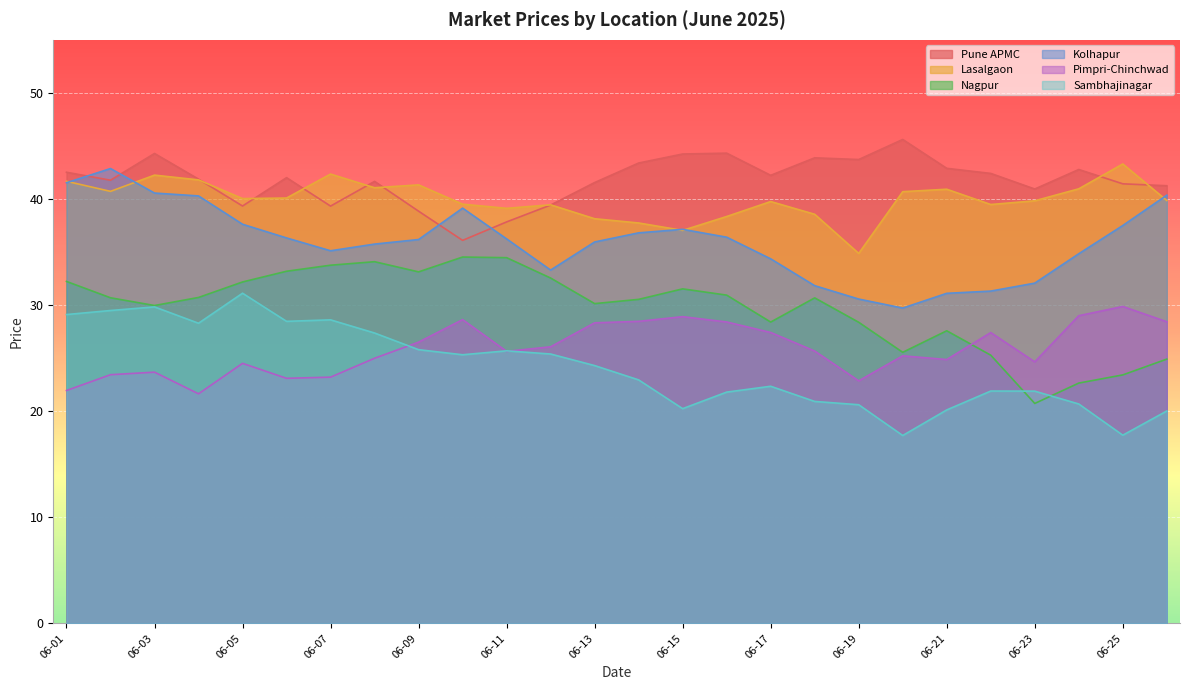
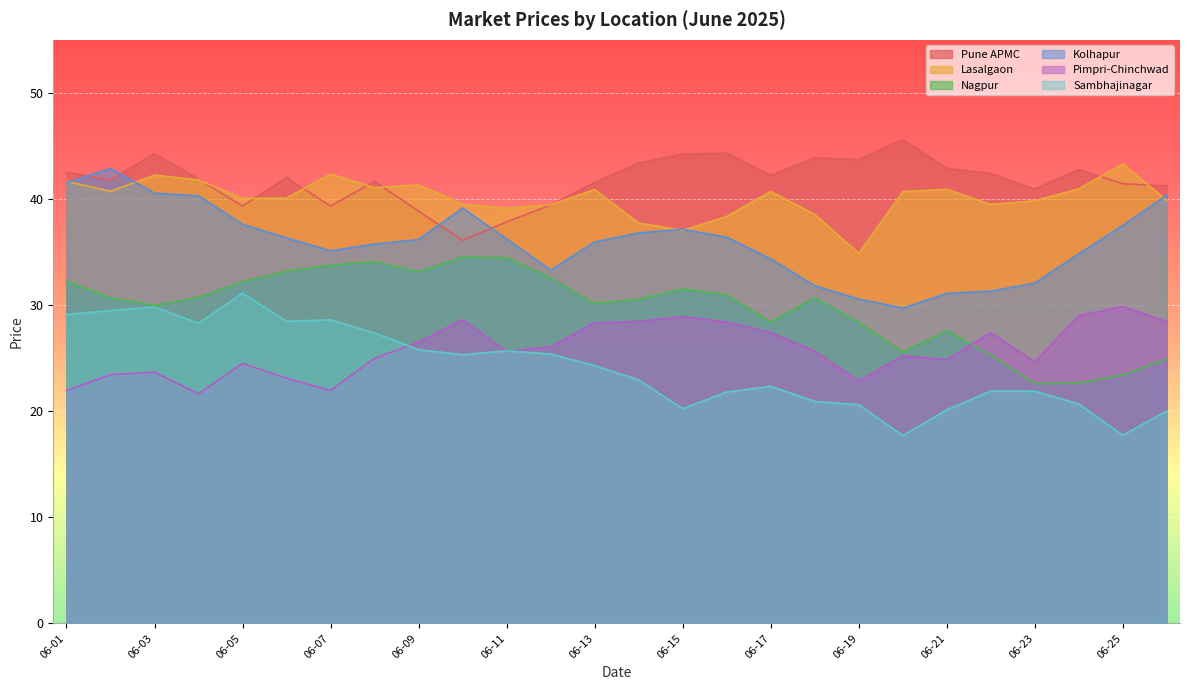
  {
    "Pune APMC": {
      "06-01": 42.5,
      "06-03": 44.3,
      "06-05": 39.3,
      "06-07": 39.3,
      "06-09": 38.9,
      "06-11": 37.8,
      "06-13": 41.6,
      "06-15": 44.2,
      "06-17": 42.2,
      "06-19": 43.7,
      "06-21": 42.9,
      "06-23": 40.9,
      "06-25": 41.4
    },
    "Lasalgaon": {
      "06-03": 42.3,
      "06-05": 40.0,
      "06-07": 42.4,
      "06-09": 41.3,
      "06-11": 39.1,
-     "06-13": 38.1,
-     "06-17": 39.8,
+     "06-13": 40.9,
+     "06-17": 40.7,
      "06-19": 34.9,
      "06-21": 40.9,
      "06-23": 39.8,
      "06-25": 43.3
    },
    "Nagpur": {
      "06-01": 32.2,
      "06-05": 32.2,
      "06-07": 33.8,
      "06-09": 33.1,
      "06-11": 34.5,
      "06-13": 30.1,
      "06-15": 31.5,
      "06-17": 28.4,
      "06-19": 28.4,
      "06-21": 27.6,
-     "06-23": 20.7,
+     "06-23": 22.6,
      "06-25": 23.4
    },
    "Pimpri-Chinchwad": {
      "06-01": 22.0,
      "06-03": 23.7,
      "06-05": 24.5,
-     "06-07": 23.2,
+     "06-07": 22.0,
      "06-09": 26.5,
      "06-13": 28.3,
      "06-15": 28.9,
      "06-17": 27.4,
      "06-19": 22.9,
      "06-21": 24.9,
      "06-23": 24.7,
      "06-25": 29.9
    }
  }
